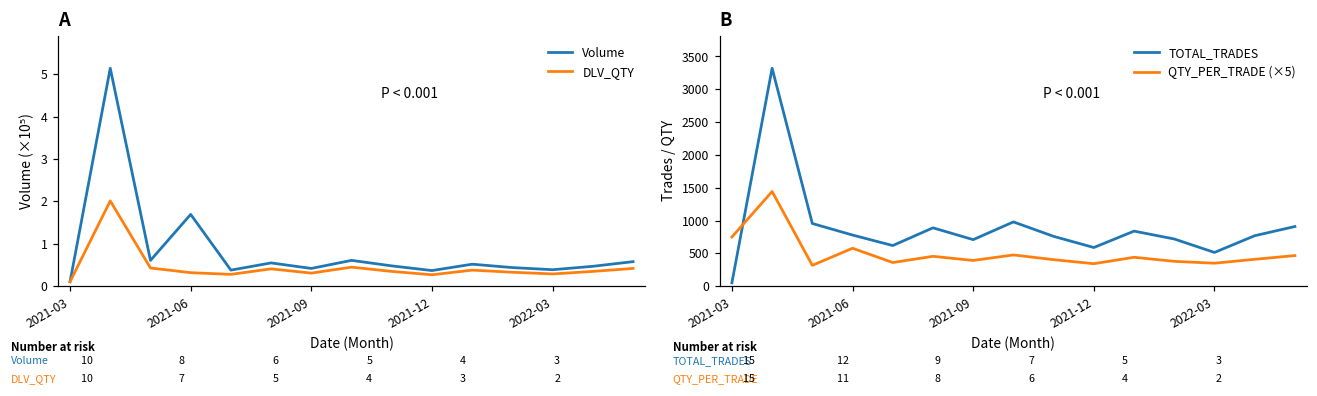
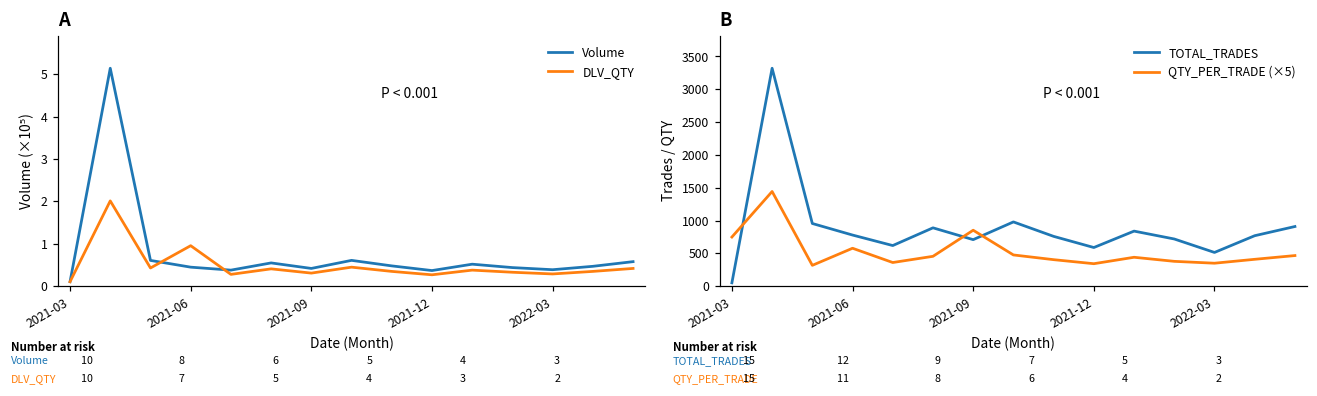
  {
    "A": {
      "Volume": {
-       "2021-06": 1.7,
+       "2021-06": 0.5,
        "2021-09": 0.4,
        "2021-12": 0.4,
        "2022-03": 0.4
      },
      "DLV_QTY": {
-       "2021-06": 0.3,
+       "2021-06": 1.0,
        "2021-09": 0.3,
        "2021-12": 0.3,
        "2022-03": 0.3
      }
    },
    "B": {
      "TOTAL_TRADES": {
        "2021-03": 100,
        "2021-06": 800,
        "2021-09": 700,
        "2021-12": 600,
        "2022-03": 500
      },
      "QTY_PER_TRADE (×5)": {
        "2021-03": 700,
        "2021-06": 600,
-       "2021-09": 400,
+       "2021-09": 900,
        "2021-12": 300,
        "2022-03": 400
      }
    }
  }
